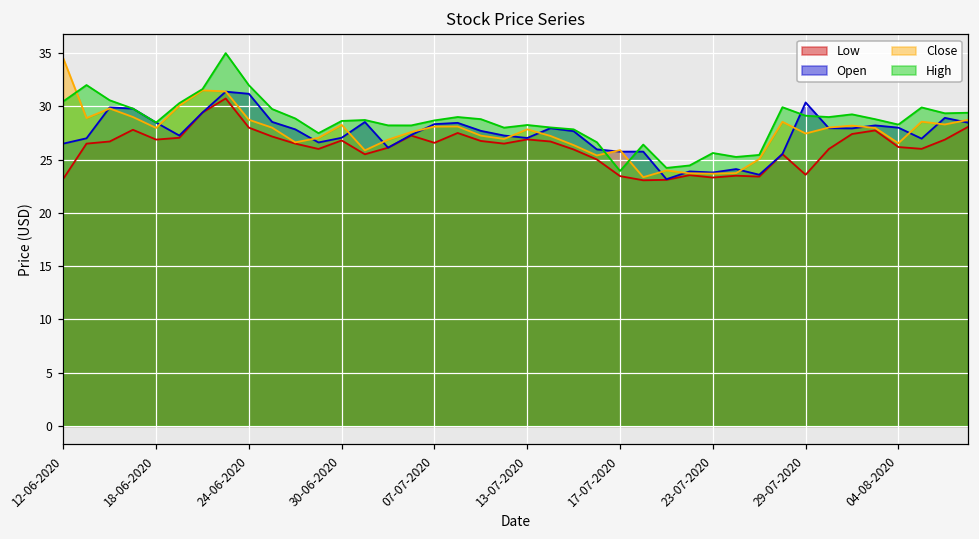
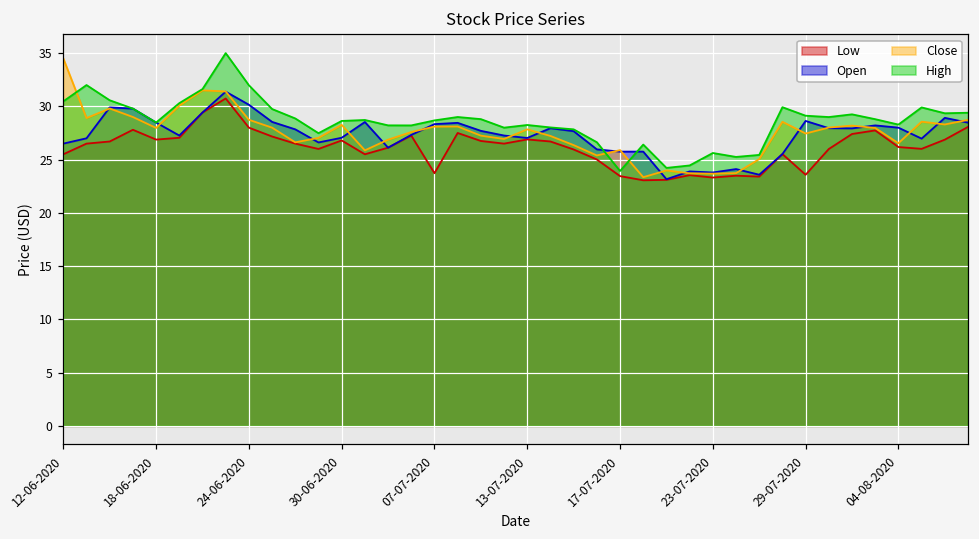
  {
    "Low": {
-     "12-06-2020": 23,
+     "12-06-2020": 26,
      "18-06-2020": 27,
      "24-06-2020": 28,
-     "07-07-2020": 27,
+     "07-07-2020": 24,
      "17-07-2020": 23,
      "23-07-2020": 23,
      "29-07-2020": 24,
      "04-08-2020": 26
    },
    "Open": {
      "12-06-2020": 27,
-     "24-06-2020": 31,
-     "29-07-2020": 30,
+     "24-06-2020": 30,
+     "29-07-2020": 29,
      "04-08-2020": 28
    },
    "Close": {
      "12-06-2020": 35,
      "18-06-2020": 28,
      "24-06-2020": 29,
      "30-06-2020": 28,
      "13-07-2020": 28,
      "29-07-2020": 27,
      "04-08-2020": 27
    },
    "High": {
      "12-06-2020": 30,
      "24-06-2020": 32,
      "30-06-2020": 29,
      "07-07-2020": 29,
      "13-07-2020": 28,
      "17-07-2020": 24,
      "23-07-2020": 26,
      "29-07-2020": 29,
      "04-08-2020": 28
    }
  }
